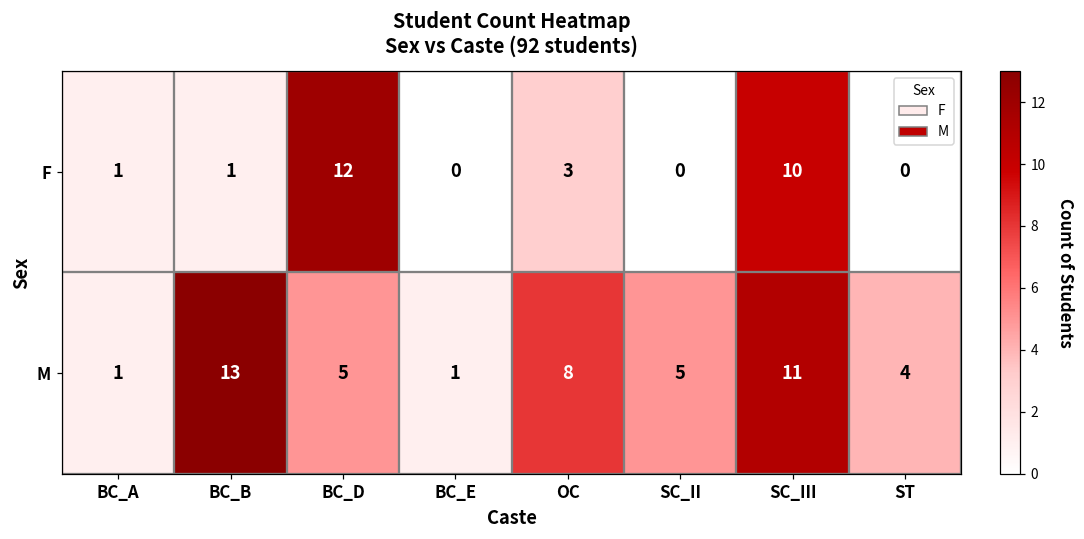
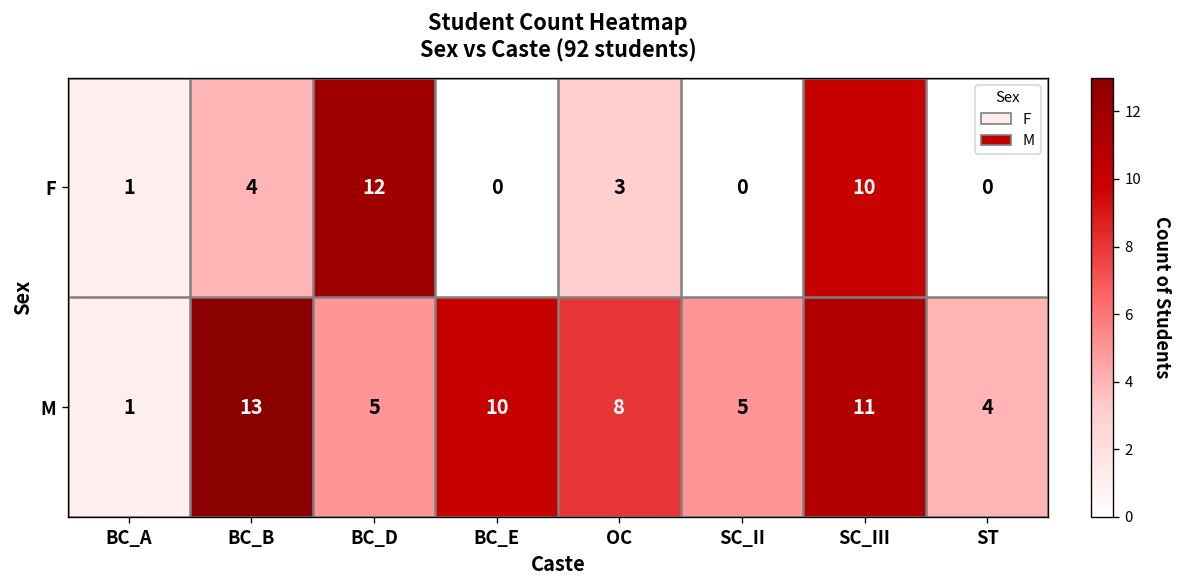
  {
    "F": {
      "BC_A": 1,
-     "BC_B": 1,
+     "BC_B": 4,
      "BC_D": 12,
      "BC_E": 0,
      "OC": 3,
      "SC_II": 0,
      "SC_III": 10,
      "ST": 0
    },
    "M": {
      "BC_A": 1,
      "BC_B": 13,
      "BC_D": 5,
-     "BC_E": 1,
+     "BC_E": 10,
      "OC": 8,
      "SC_II": 5,
      "SC_III": 11,
      "ST": 4
    }
  }
